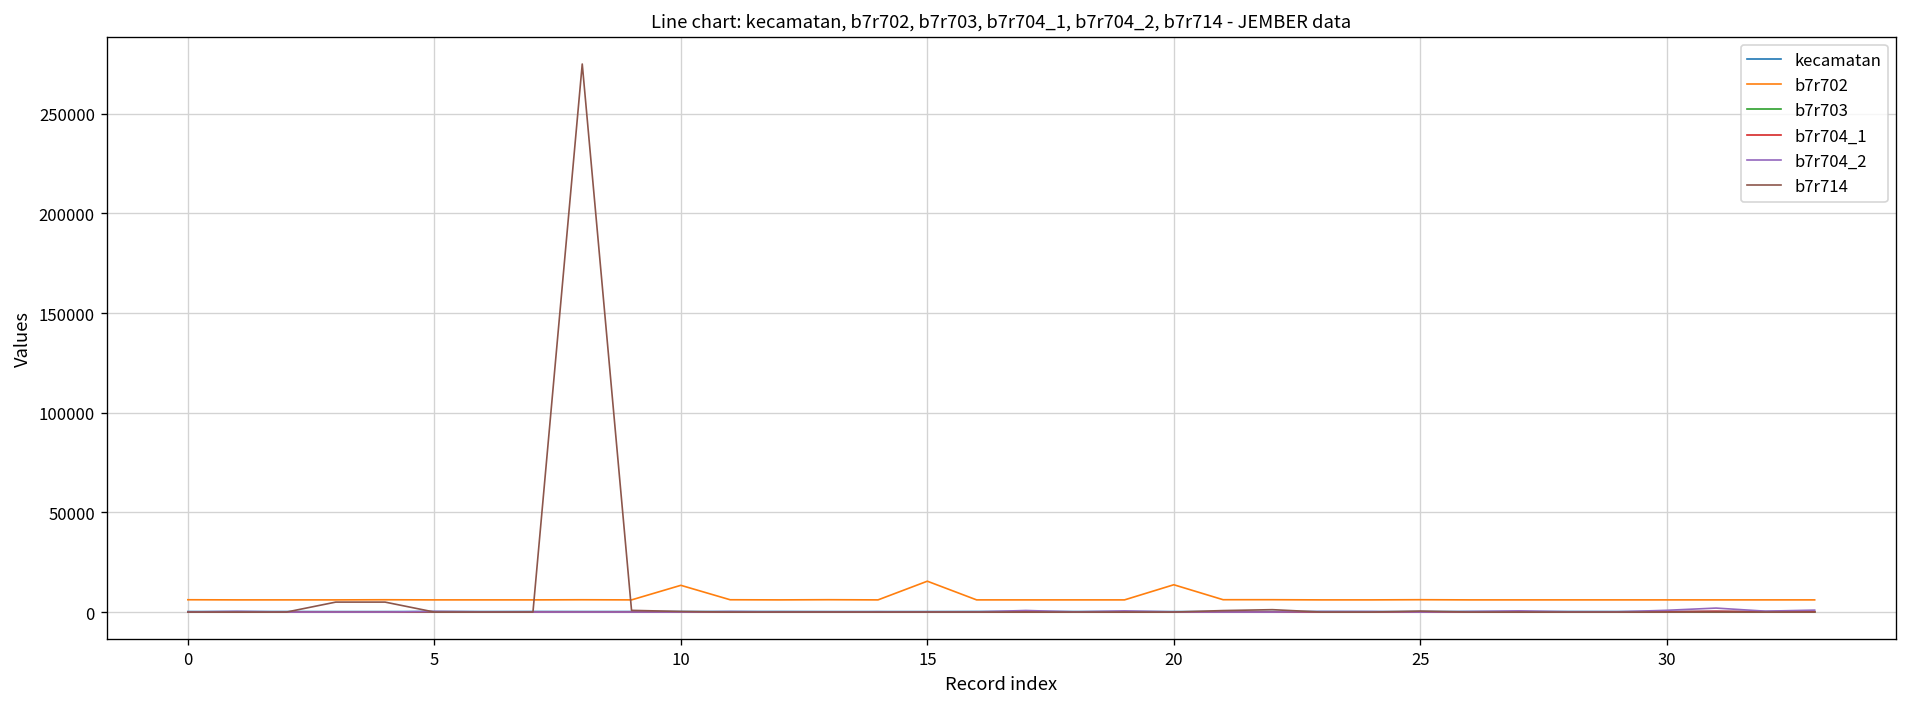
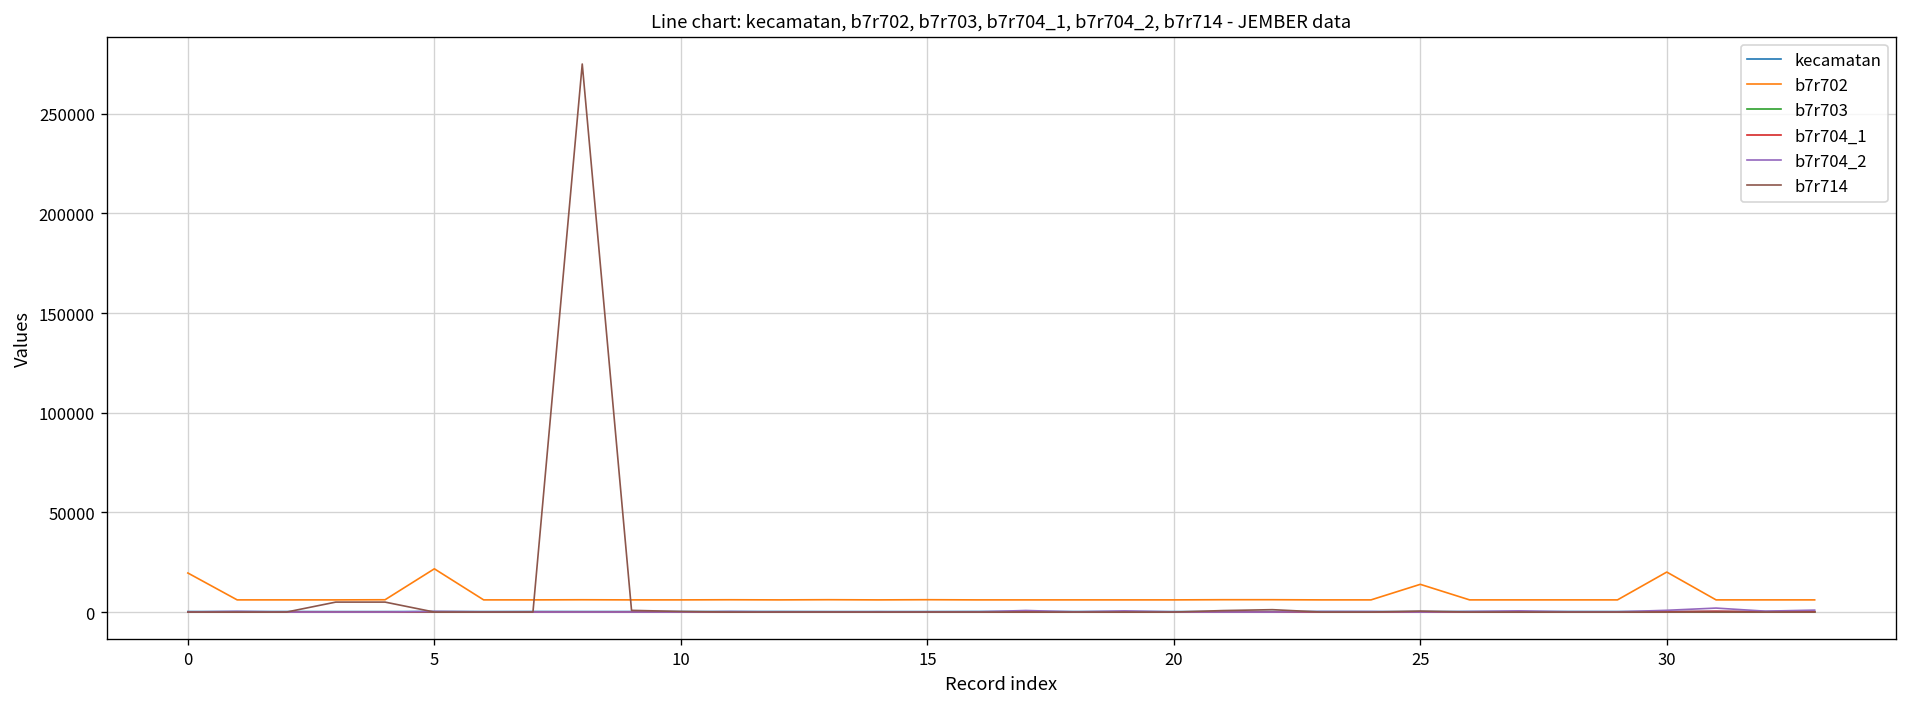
  {
    "b7r702": {
-     "0": 6000,
-     "5": 6000,
-     "10": 13000,
-     "15": 15000,
-     "20": 14000,
-     "25": 6000,
-     "30": 6000
+     "0": 20000,
+     "5": 22000,
+     "10": 6000,
+     "15": 6000,
+     "20": 6000,
+     "25": 14000,
+     "30": 20000
    }
  }
